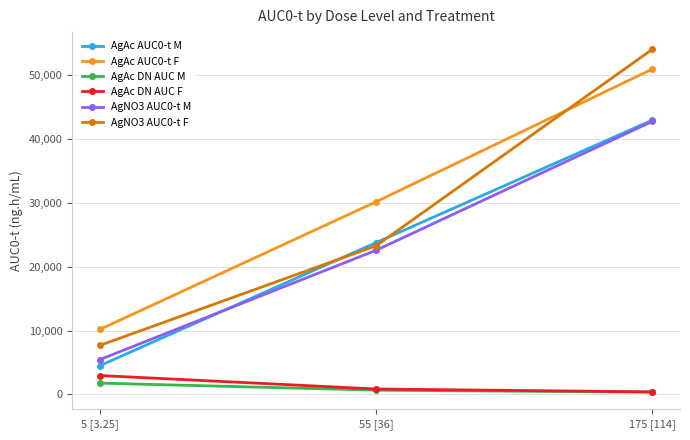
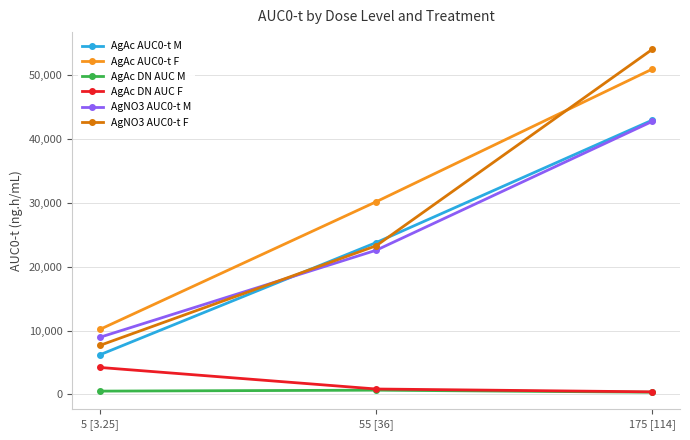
  {
    "AgAc AUC0-t M": {
-     "5 [3.25]": "5,000",
+     "5 [3.25]": "6,000",
      "55 [36]": "24,000"
    },
    "AgAc DN AUC M": {
-     "5 [3.25]": "2,000"
+     "5 [3.25]": "1,000"
    },
    "AgAc DN AUC F": {
-     "5 [3.25]": "3,000"
+     "5 [3.25]": "4,000"
    },
    "AgNO3 AUC0-t M": {
-     "5 [3.25]": "5,000",
+     "5 [3.25]": "9,000",
      "55 [36]": "23,000"
    }
  }
